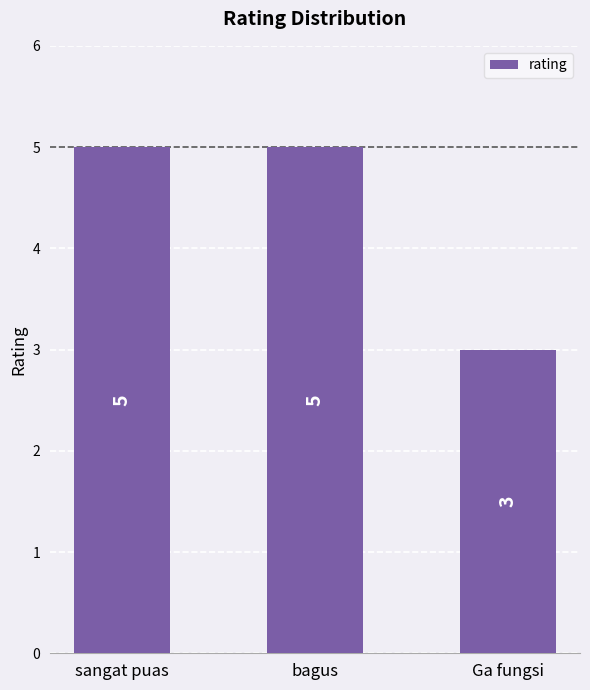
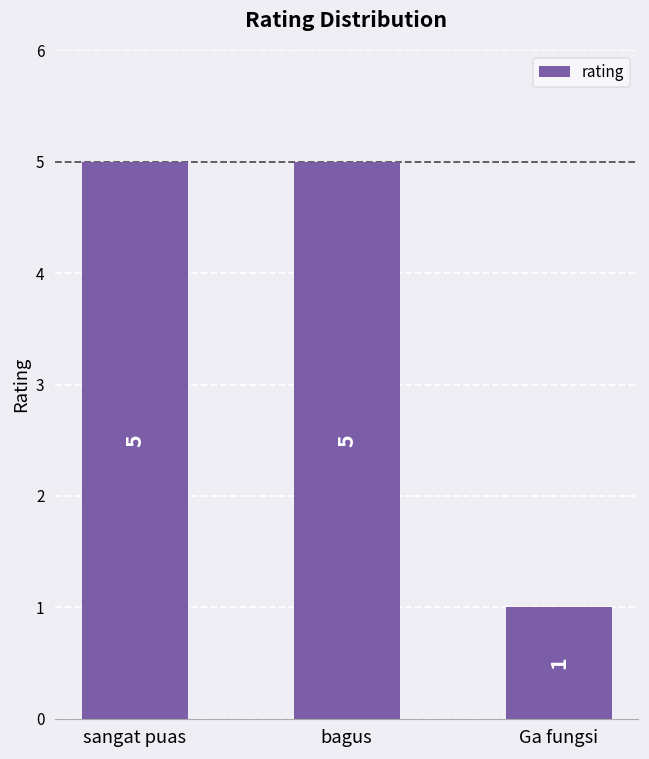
  {
    "sangat puas": 5,
    "bagus": 5,
-   "Ga fungsi": 3
+   "Ga fungsi": 1
  }
